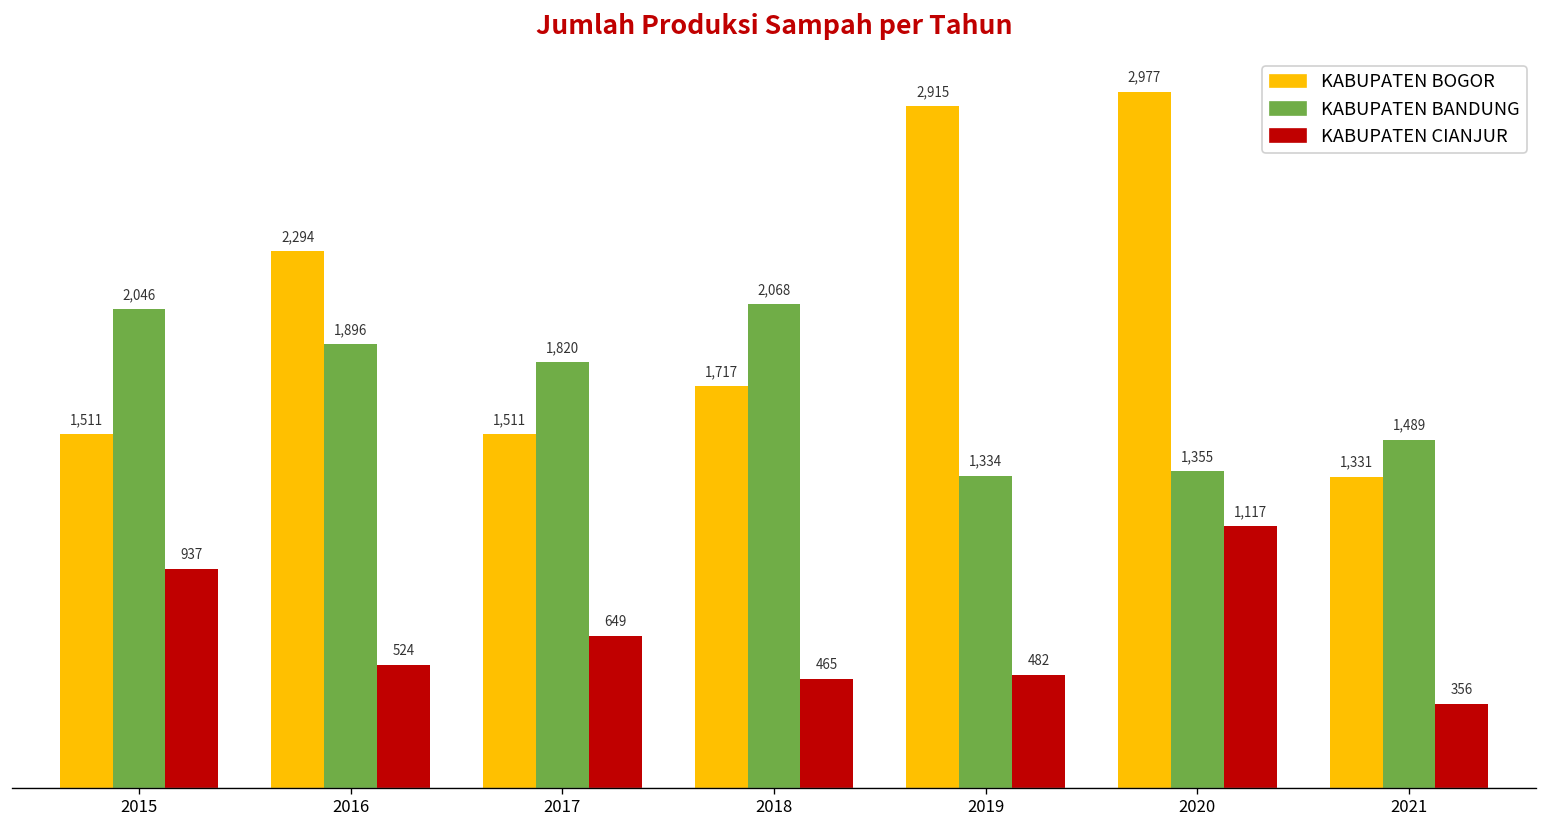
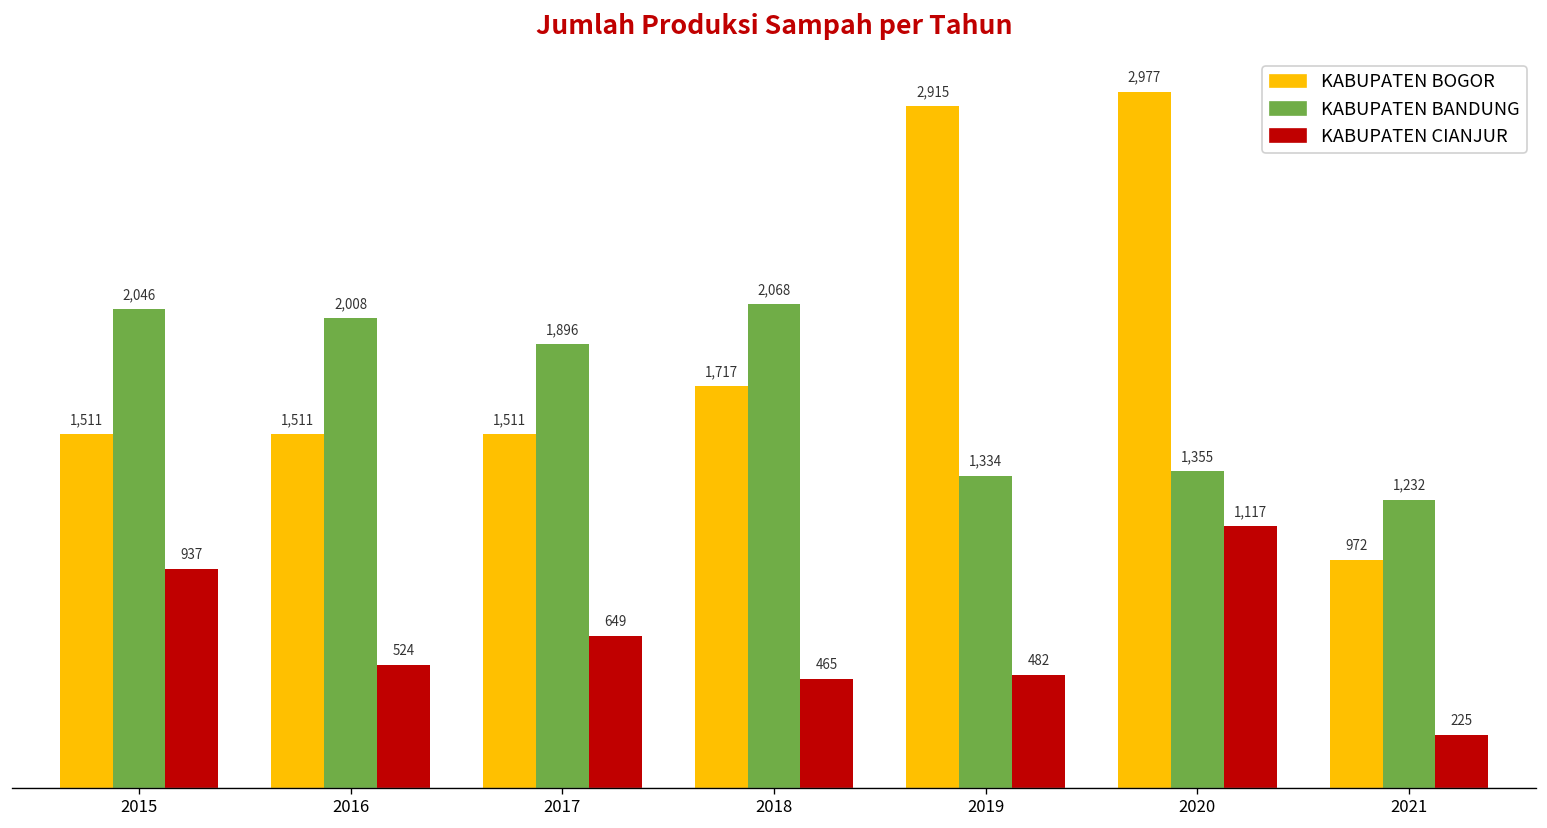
  {
    "KABUPATEN BOGOR": {
      "2015": "1,511",
-     "2016": "2,294",
+     "2016": "1,511",
      "2017": "1,511",
      "2018": "1,717",
      "2019": "2,915",
      "2020": "2,977",
-     "2021": "1,331"
+     "2021": "972"
    },
    "KABUPATEN BANDUNG": {
      "2015": "2,046",
-     "2016": "1,896",
-     "2017": "1,820",
+     "2016": "2,008",
+     "2017": "1,896",
      "2018": "2,068",
      "2019": "1,334",
      "2020": "1,355",
-     "2021": "1,489"
+     "2021": "1,232"
    },
    "KABUPATEN CIANJUR": {
      "2015": "937",
      "2016": "524",
      "2017": "649",
      "2018": "465",
      "2019": "482",
      "2020": "1,117",
-     "2021": "356"
+     "2021": "225"
    }
  }
